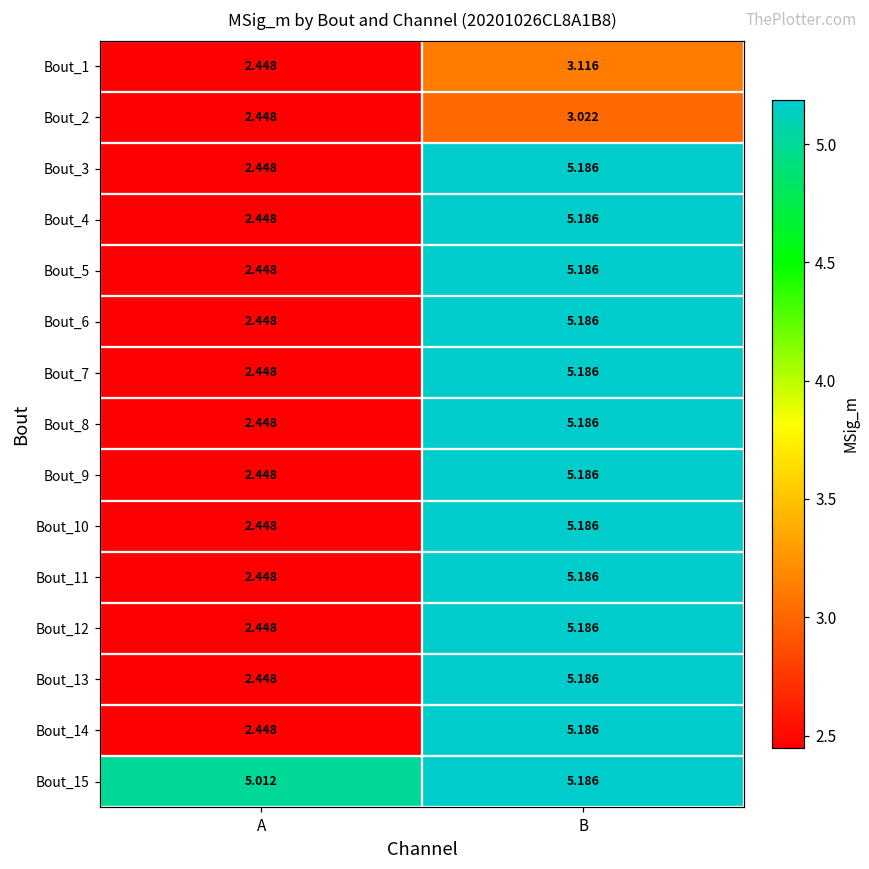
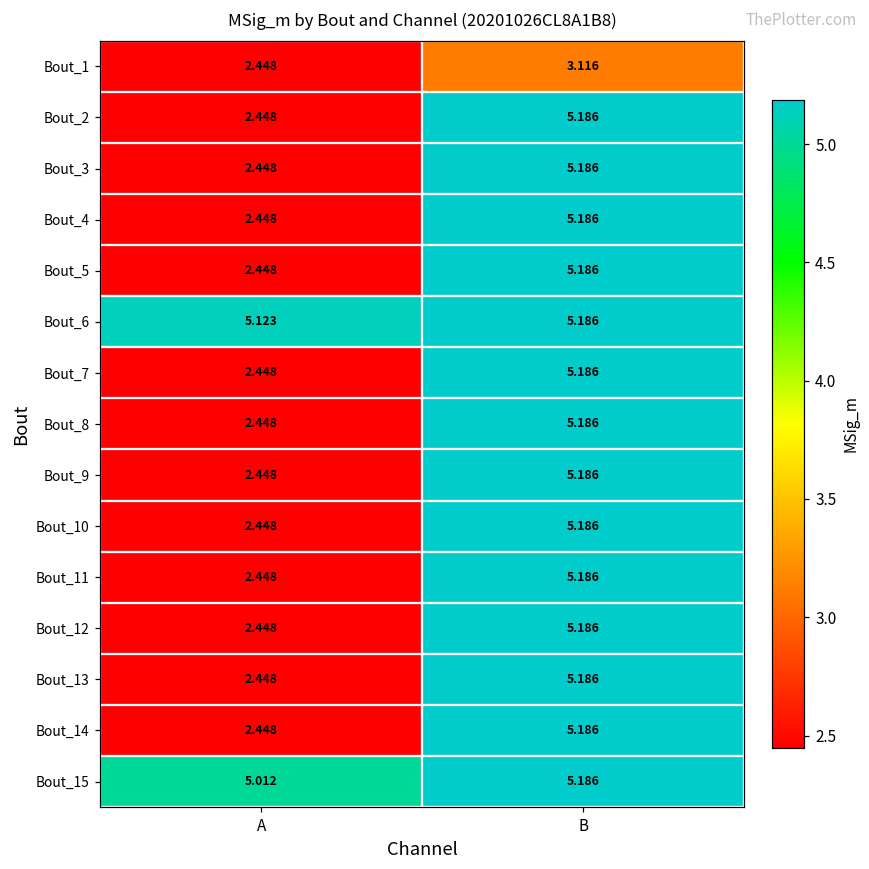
  {
    "Bout_1": {
      "A": 2.448,
      "B": 3.116
    },
    "Bout_2": {
      "A": 2.448,
-     "B": 3.022
+     "B": 5.186
    },
    "Bout_3": {
      "A": 2.448,
      "B": 5.186
    },
    "Bout_4": {
      "A": 2.448,
      "B": 5.186
    },
    "Bout_5": {
      "A": 2.448,
      "B": 5.186
    },
    "Bout_6": {
-     "A": 2.448,
+     "A": 5.123,
      "B": 5.186
    },
    "Bout_7": {
      "A": 2.448,
      "B": 5.186
    },
    "Bout_8": {
      "A": 2.448,
      "B": 5.186
    },
    "Bout_9": {
      "A": 2.448,
      "B": 5.186
    },
    "Bout_10": {
      "A": 2.448,
      "B": 5.186
    },
    "Bout_11": {
      "A": 2.448,
      "B": 5.186
    },
    "Bout_12": {
      "A": 2.448,
      "B": 5.186
    },
    "Bout_13": {
      "A": 2.448,
      "B": 5.186
    },
    "Bout_14": {
      "A": 2.448,
      "B": 5.186
    },
    "Bout_15": {
      "A": 5.012,
      "B": 5.186
    }
  }
